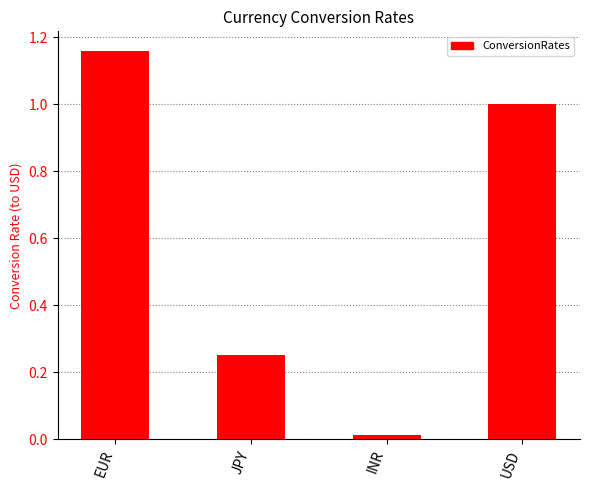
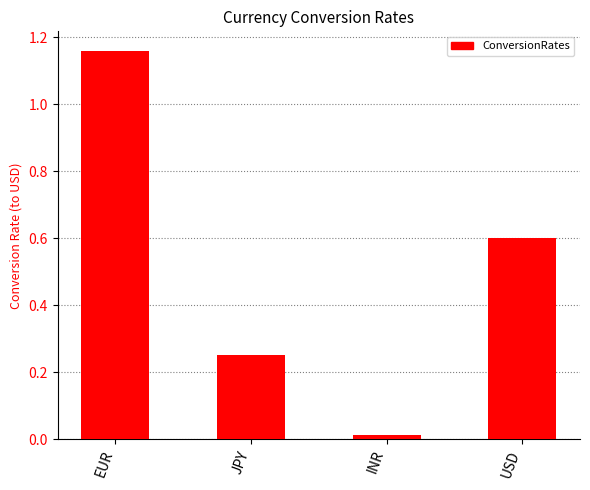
  {
    "EUR": 1.16,
    "JPY": 0.25,
    "INR": 0.01,
-   "USD": 1.0
+   "USD": 0.6
  }
